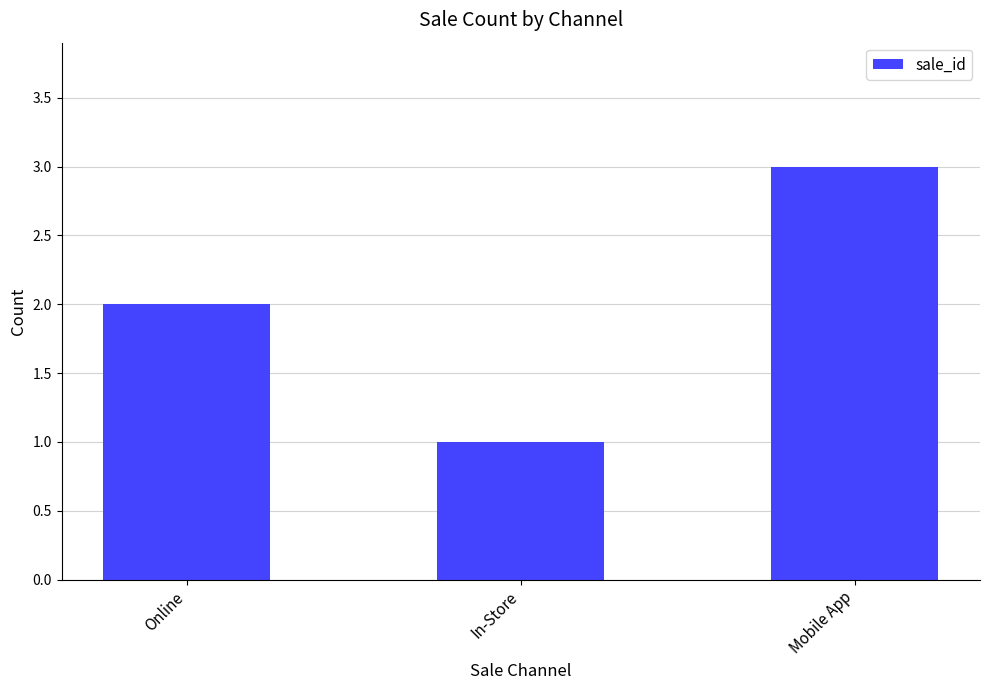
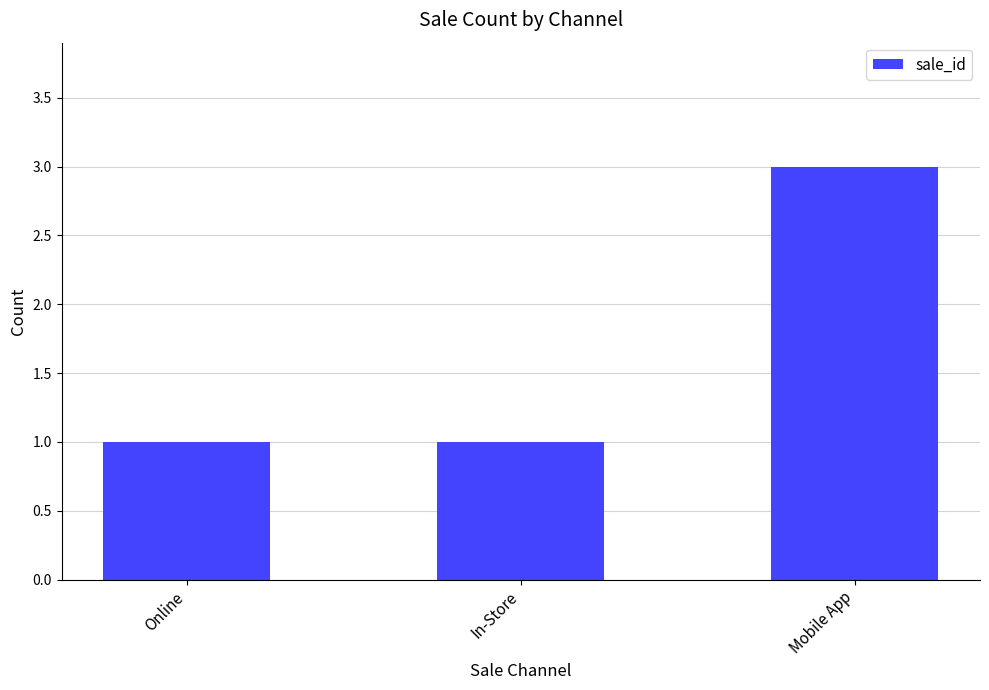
  {
-   "Online": 2,
+   "Online": 1,
    "In-Store": 1,
    "Mobile App": 3
  }
